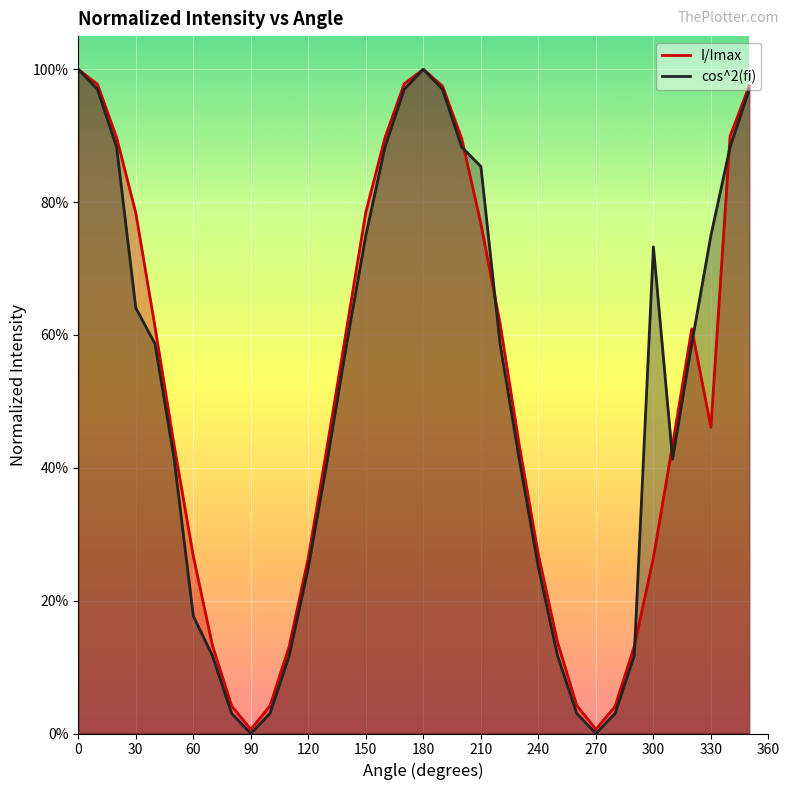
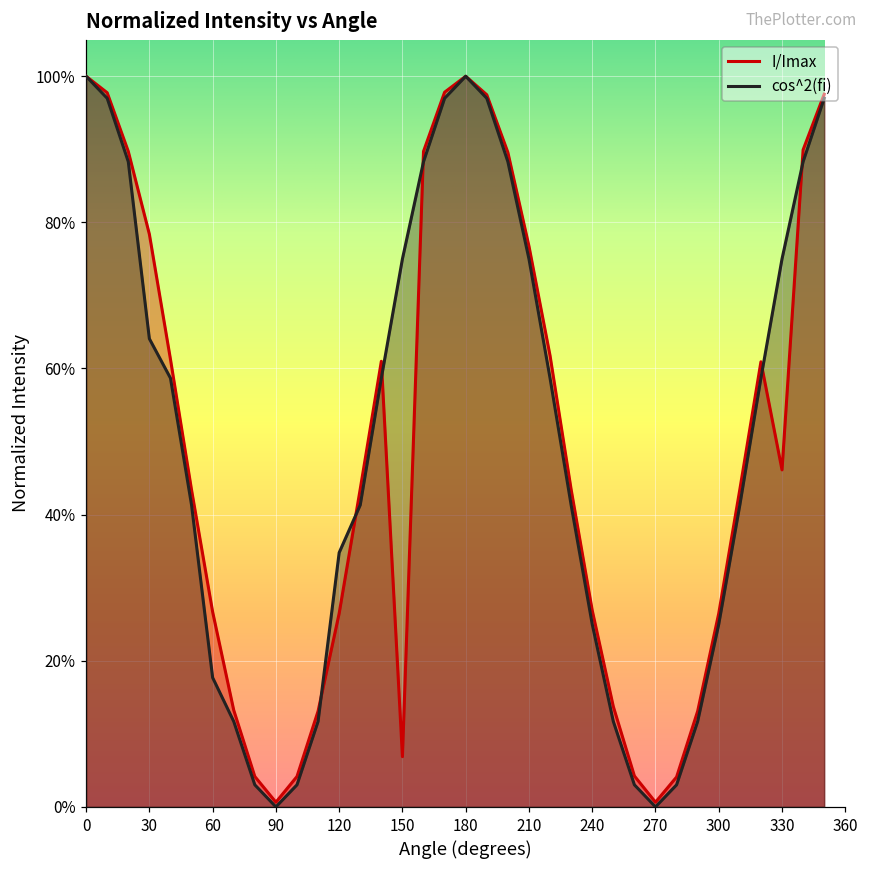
  {
    "I/Imax": {
      "30": "78%",
      "60": "27%",
      "90": "1%",
      "120": "26%",
-     "150": "79%",
+     "150": "7%",
      "210": "77%",
      "240": "27%",
      "270": "1%",
      "300": "26%",
      "330": "46%"
    },
    "cos^2(fi)": {
      "30": "64%",
      "60": "18%",
      "90": "0%",
-     "120": "25%",
+     "120": "35%",
      "150": "75%",
-     "210": "85%",
+     "210": "75%",
      "240": "25%",
      "270": "0%",
-     "300": "73%",
+     "300": "25%",
      "330": "75%"
    }
  }
